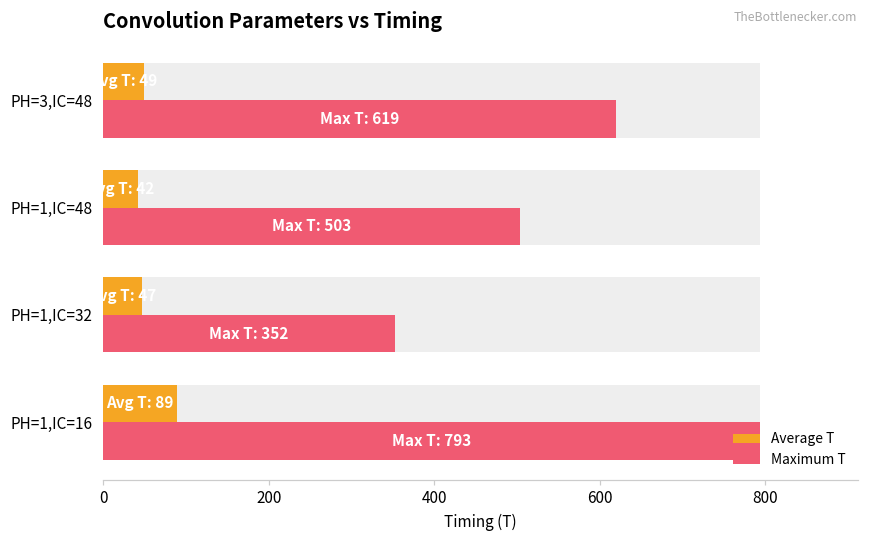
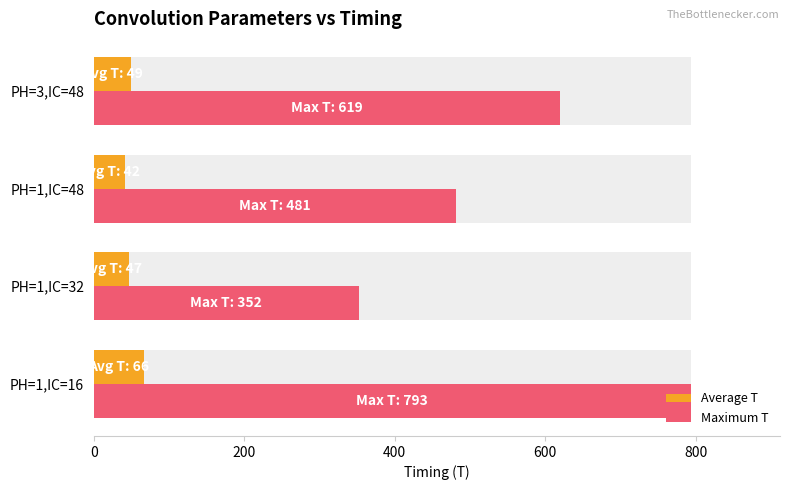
  {
    "Average T": {
-     "PH=1,IC=16": 89
+     "PH=1,IC=16": 66
    },
    "Maximum T": {
-     "PH=1,IC=48": 503,
+     "PH=1,IC=48": 481,
      "PH=1,IC=16": 793
    }
  }
